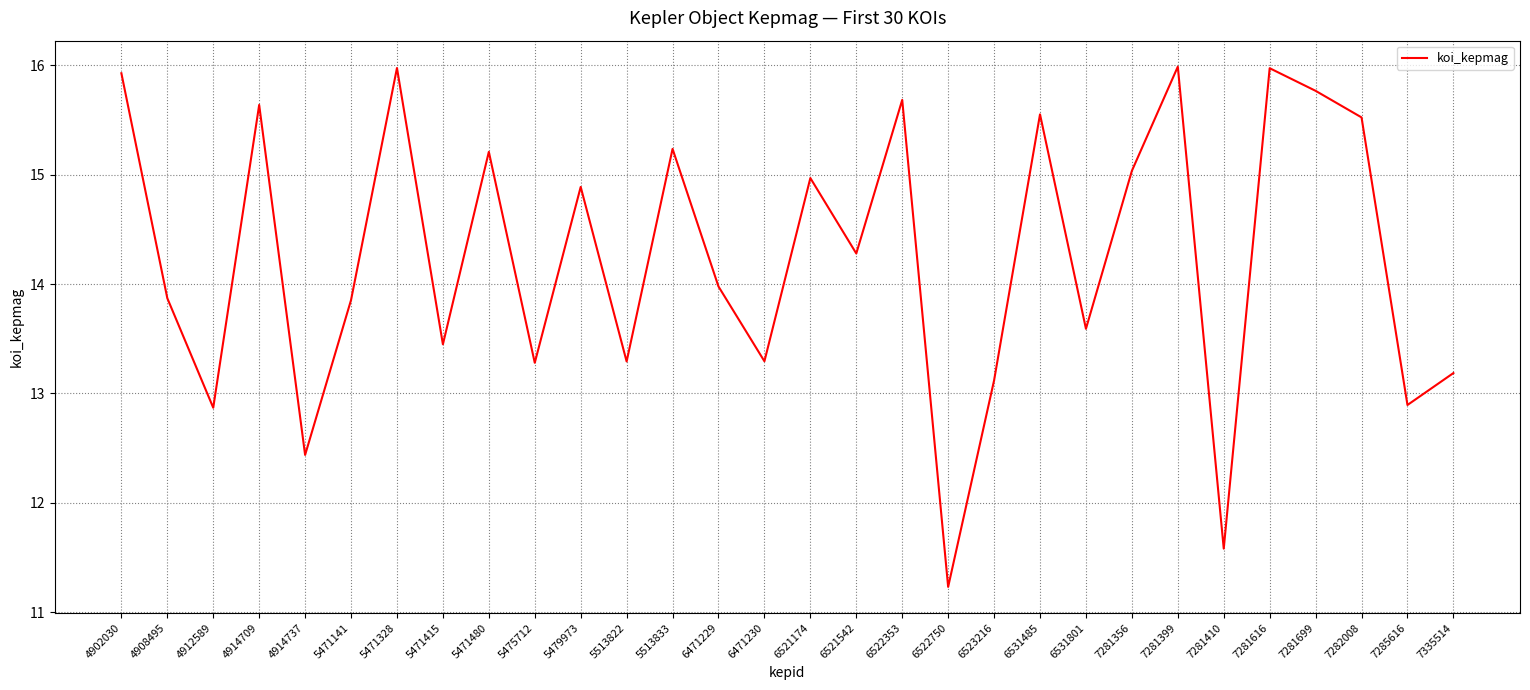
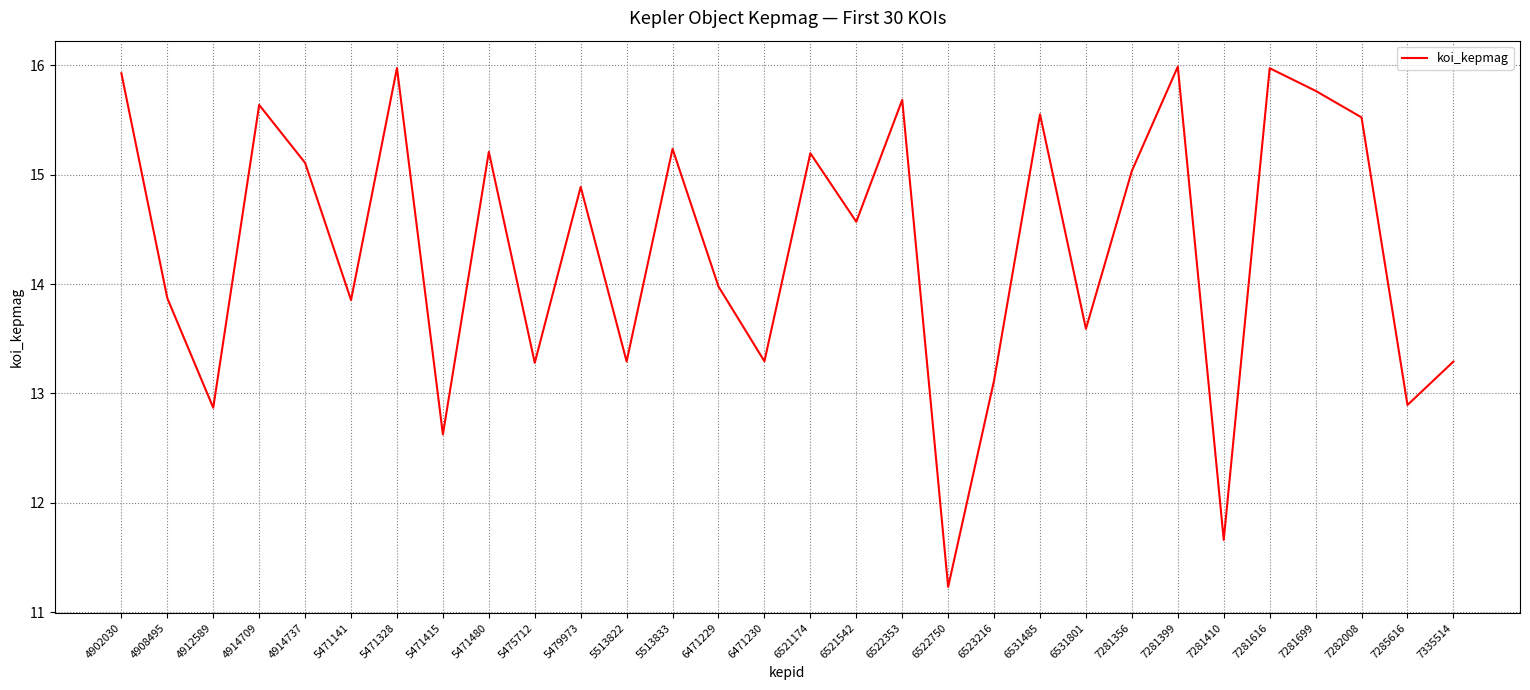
  {
    "4902030": 15.93,
    "4908495": 13.87,
    "4912589": 12.87,
    "4914709": 15.64,
-   "4914737": 12.44,
+   "4914737": 15.11,
    "5471141": 13.85,
    "5471328": 15.98,
-   "5471415": 13.45,
+   "5471415": 12.63,
    "5471480": 15.21,
    "5475712": 13.28,
    "5479973": 14.89,
    "5513822": 13.29,
    "5513833": 15.24,
    "6471229": 13.98,
    "6471230": 13.29,
-   "6521174": 14.97,
-   "6521542": 14.28,
+   "6521174": 15.20,
+   "6521542": 14.57,
    "6522353": 15.69,
    "6522750": 11.23,
    "6523216": 13.12,
    "6531485": 15.55,
    "6531801": 13.59,
    "7281356": 15.04,
    "7281399": 15.99,
-   "7281410": 11.58,
+   "7281410": 11.66,
    "7281616": 15.98,
    "7281699": 15.77,
    "7282008": 15.53,
    "7285616": 12.89,
-   "7335514": 13.19
+   "7335514": 13.29
  }
